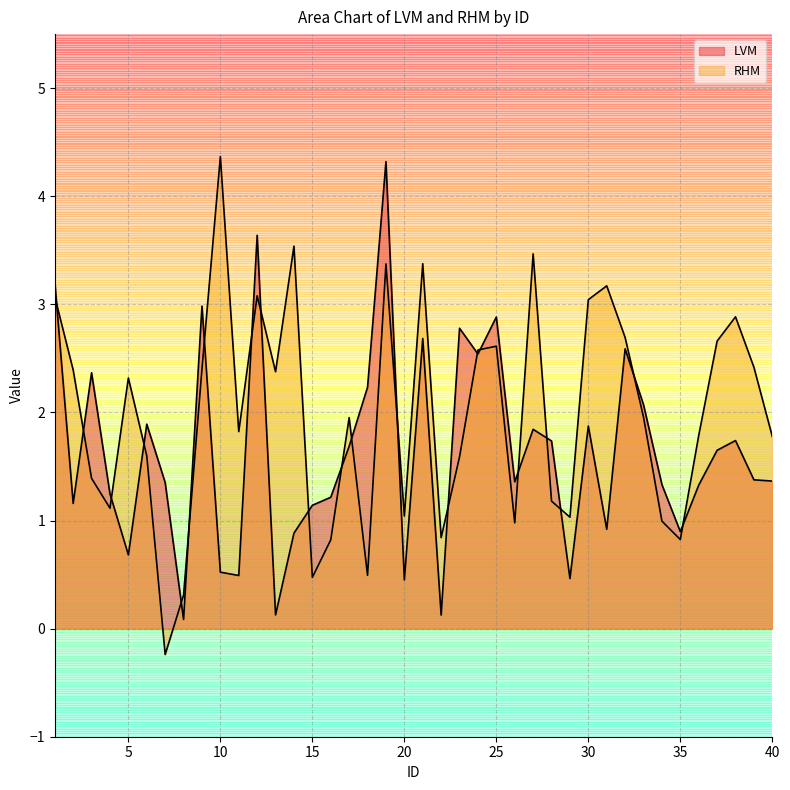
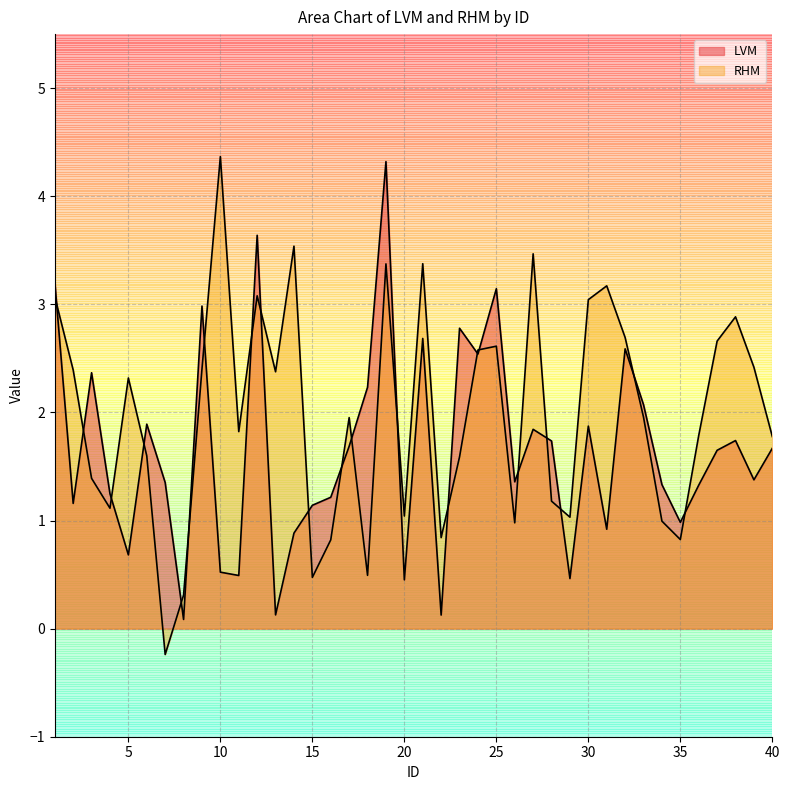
  {
    "LVM": {
      "5": 0.68,
      "10": 0.52,
      "15": 1.14,
      "20": 0.45,
-     "25": 2.88,
+     "25": 3.14,
      "30": 1.87,
-     "35": 0.90,
-     "40": 1.37
+     "35": 0.98,
+     "40": 1.67
    }
  }
